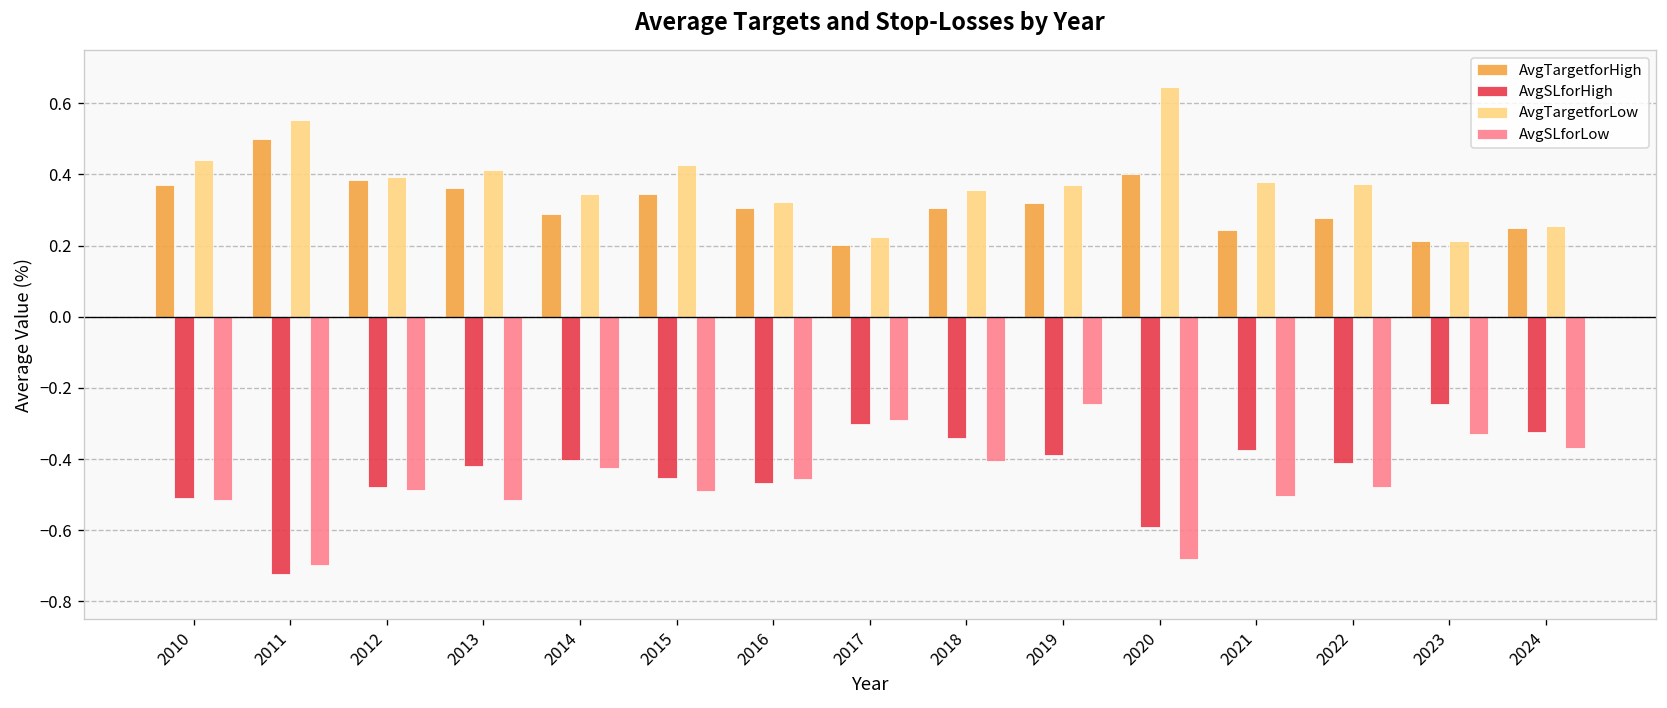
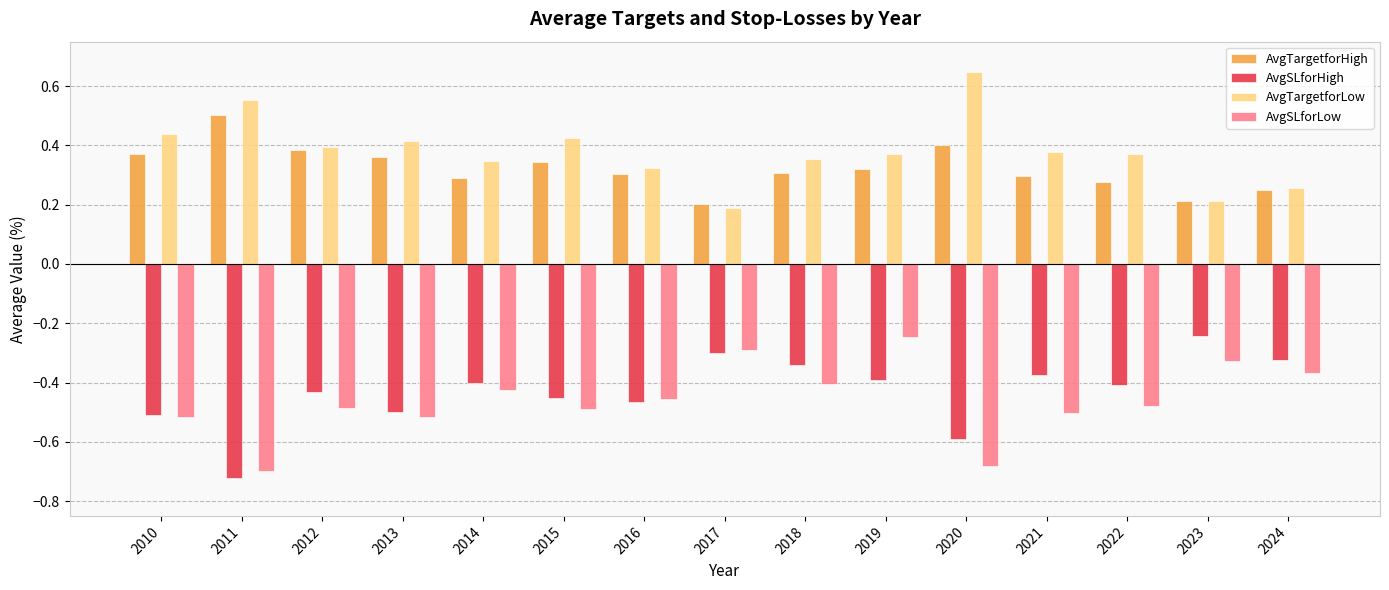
  {
    "AvgTargetforHigh": {
      "2010": 0.37,
      "2011": 0.50,
      "2012": 0.38,
      "2013": 0.36,
      "2014": 0.29,
      "2015": 0.34,
      "2016": 0.31,
      "2017": 0.20,
      "2018": 0.31,
      "2019": 0.32,
      "2020": 0.40,
-     "2021": 0.24,
+     "2021": 0.30,
      "2022": 0.28,
      "2023": 0.21,
      "2024": 0.25
    },
    "AvgSLforHigh": {
      "2010": -0.51,
      "2011": -0.72,
-     "2012": -0.48,
-     "2013": -0.42,
+     "2012": -0.43,
+     "2013": -0.50,
      "2014": -0.40,
      "2015": -0.45,
      "2016": -0.47,
      "2017": -0.30,
      "2018": -0.34,
      "2019": -0.39,
      "2020": -0.59,
      "2021": -0.38,
      "2022": -0.41,
      "2023": -0.24,
      "2024": -0.32
    },
    "AvgTargetforLow": {
      "2010": 0.44,
      "2011": 0.55,
      "2012": 0.39,
      "2013": 0.41,
      "2014": 0.35,
      "2015": 0.43,
      "2016": 0.32,
-     "2017": 0.23,
+     "2017": 0.19,
      "2018": 0.36,
      "2019": 0.37,
      "2020": 0.65,
      "2021": 0.38,
      "2022": 0.37,
      "2023": 0.21,
      "2024": 0.26
    },
    "AvgSLforLow": {
      "2010": -0.52,
      "2011": -0.70,
      "2012": -0.49,
      "2013": -0.52,
      "2014": -0.43,
      "2015": -0.49,
      "2016": -0.46,
      "2017": -0.29,
      "2018": -0.41,
      "2019": -0.25,
      "2020": -0.68,
      "2021": -0.50,
      "2022": -0.48,
      "2023": -0.33,
      "2024": -0.37
    }
  }
